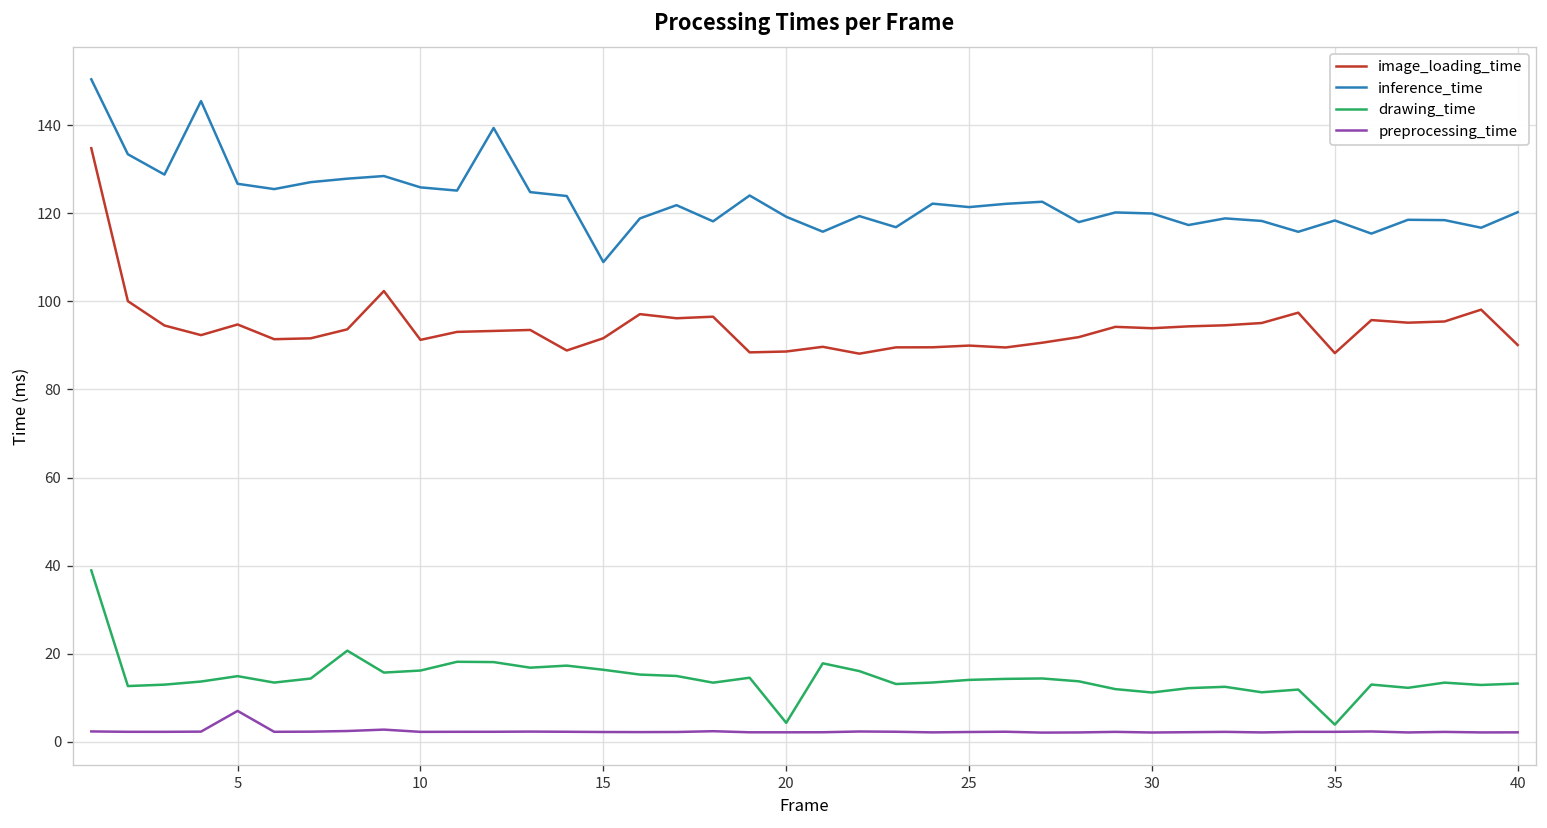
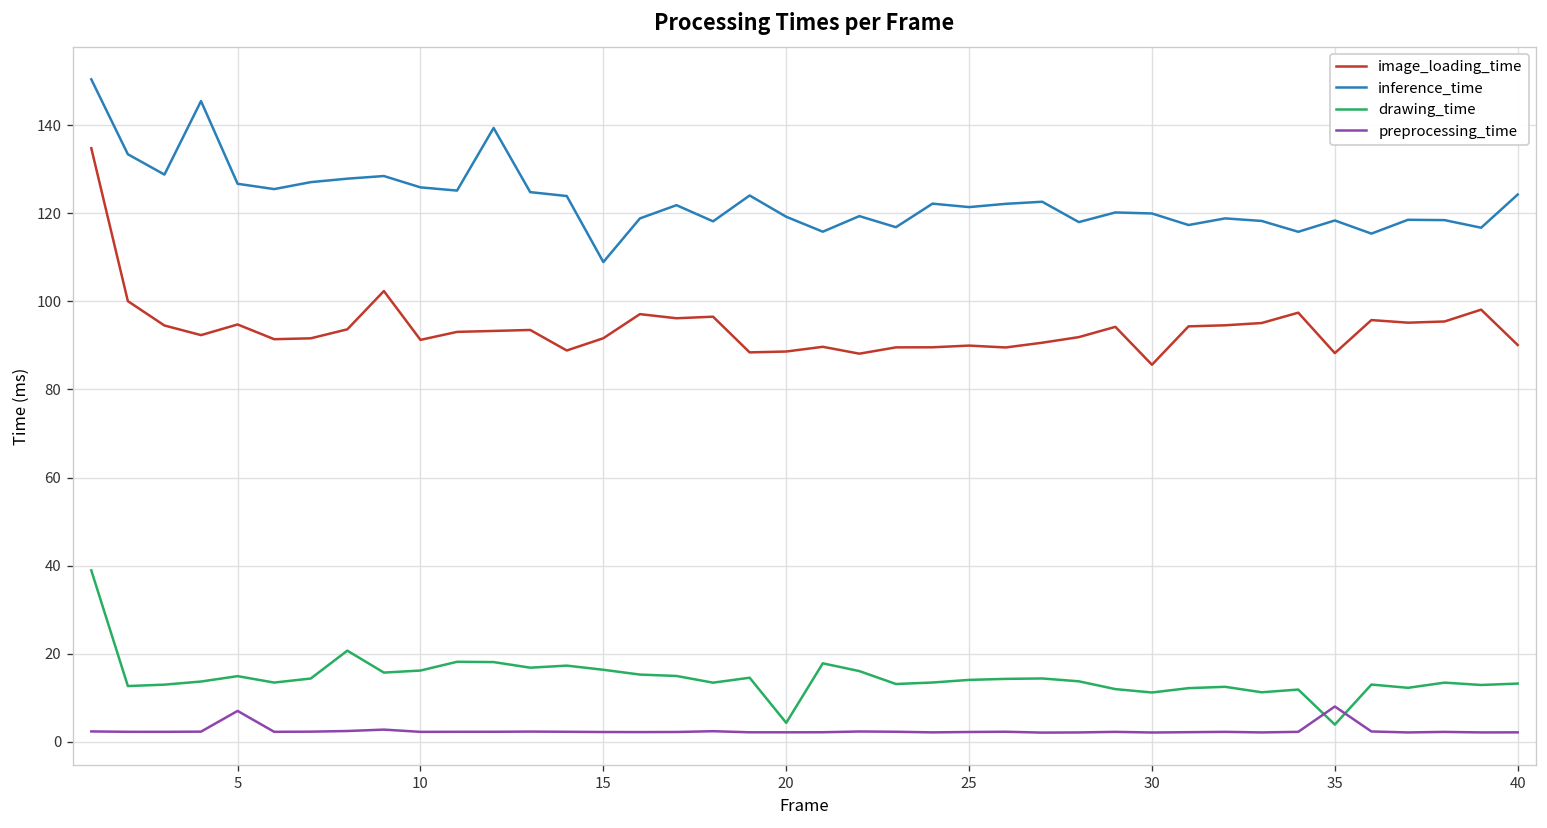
  {
    "image_loading_time": {
      "5": 95,
      "10": 91,
      "15": 92,
      "20": 89,
      "25": 90,
-     "30": 94,
+     "30": 86,
      "35": 88,
      "40": 90
    },
    "inference_time": {
      "5": 127,
      "10": 126,
      "15": 109,
      "20": 119,
      "25": 121,
      "30": 120,
      "35": 118,
-     "40": 120
+     "40": 124
    },
    "drawing_time": {
      "5": 15,
      "10": 16,
      "15": 16,
      "20": 4,
      "25": 14,
      "30": 11,
      "35": 4,
      "40": 13
    },
    "preprocessing_time": {
      "5": 7,
      "10": 2,
      "15": 2,
      "20": 2,
      "25": 2,
      "30": 2,
-     "35": 2,
+     "35": 8,
      "40": 2
    }
  }
